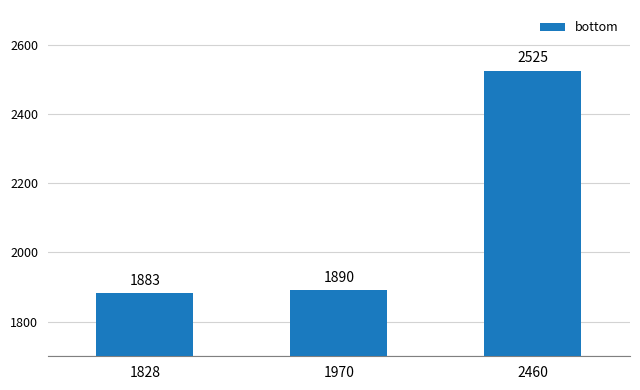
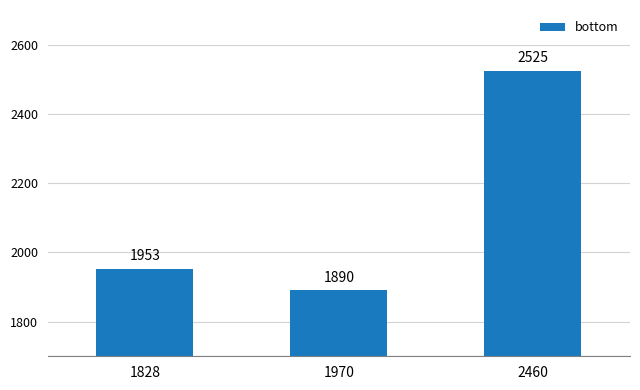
  {
-   "1828": 1883,
+   "1828": 1953,
    "1970": 1890,
    "2460": 2525
  }
